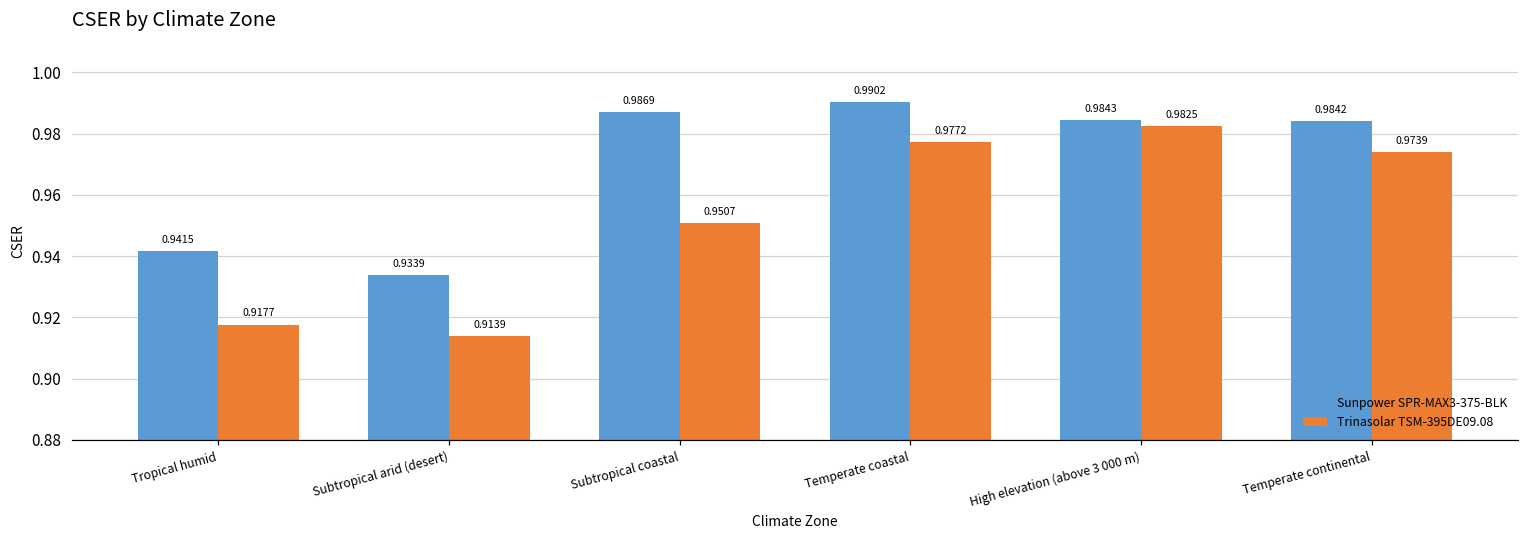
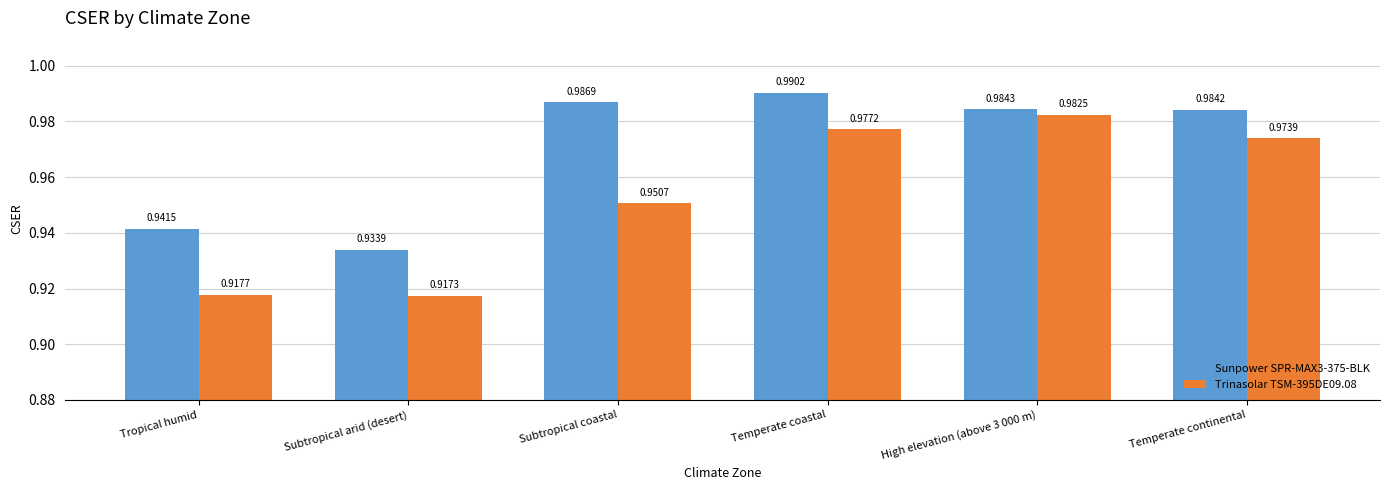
  {
    "Sunpower SPR-MAX3-375-BLK": {
      "Tropical humid": 0.9415,
      "Subtropical arid (desert)": 0.9339,
      "Subtropical coastal": 0.9869,
      "Temperate coastal": 0.9902,
      "High elevation (above 3 000 m)": 0.9843,
      "Temperate continental": 0.9842
    },
    "Trinasolar TSM-395DE09.08": {
      "Tropical humid": 0.9177,
-     "Subtropical arid (desert)": 0.9139,
+     "Subtropical arid (desert)": 0.9173,
      "Subtropical coastal": 0.9507,
      "Temperate coastal": 0.9772,
      "High elevation (above 3 000 m)": 0.9825,
      "Temperate continental": 0.9739
    }
  }
